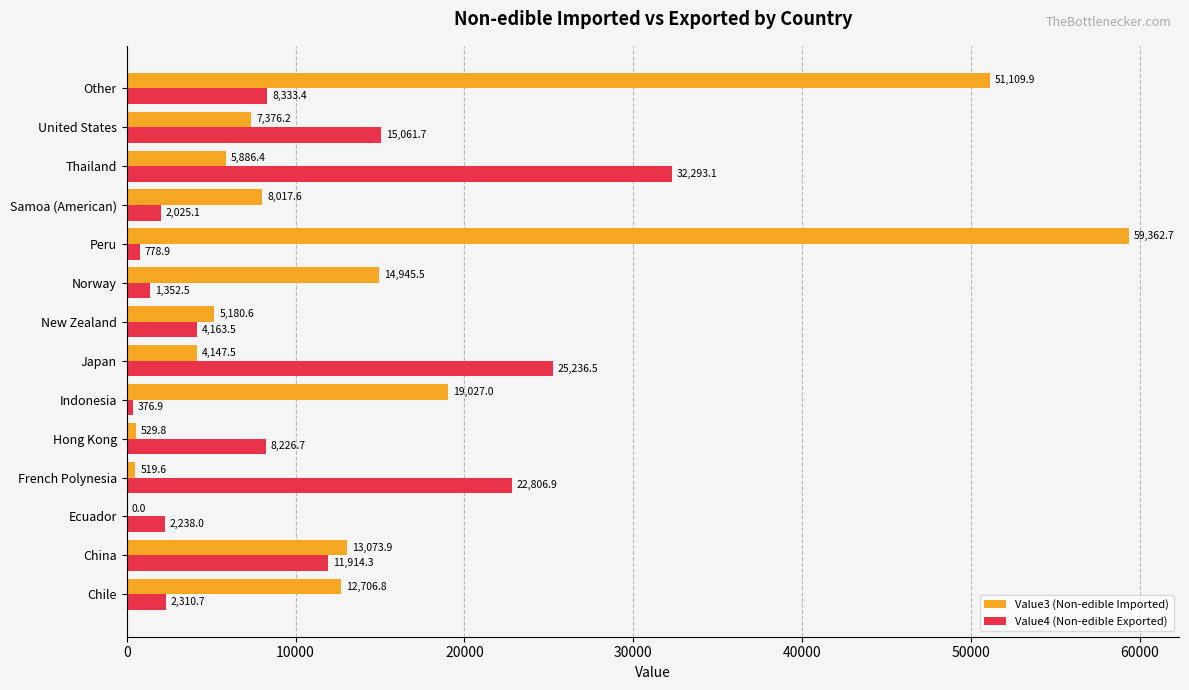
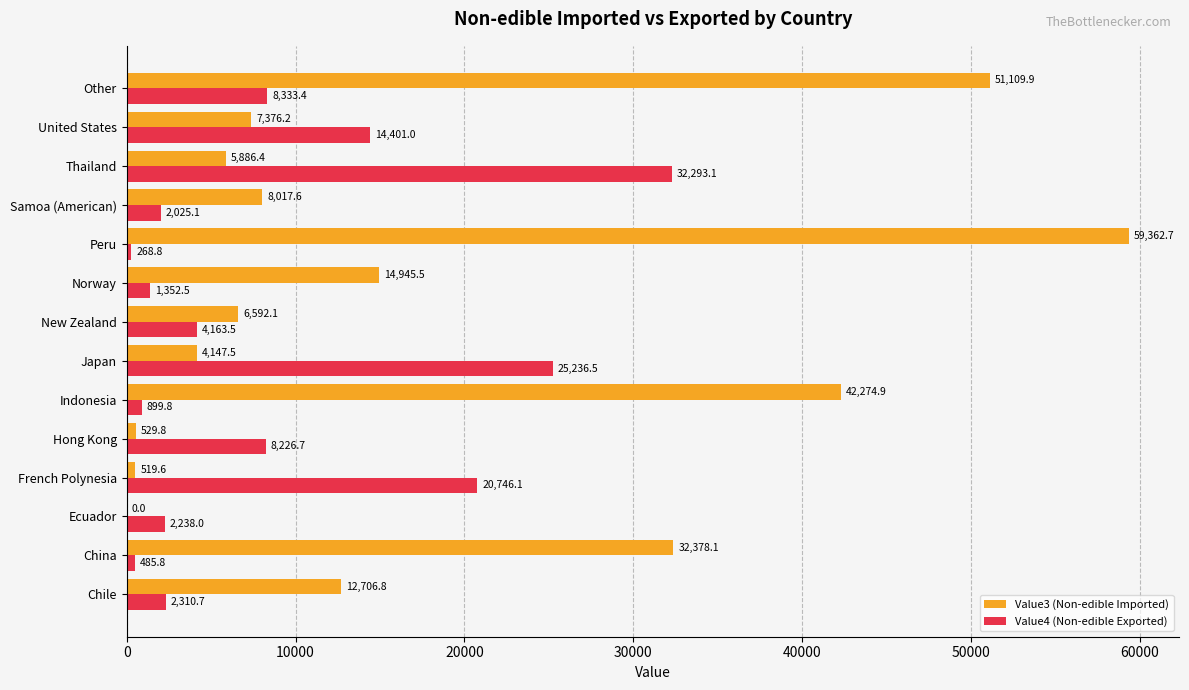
  {
    "Value3 (Non-edible Imported)": {
      "Other": "51,109.9",
      "United States": "7,376.2",
      "Thailand": "5,886.4",
      "Samoa (American)": "8,017.6",
      "Peru": "59,362.7",
      "Norway": "14,945.5",
-     "New Zealand": "5,180.6",
+     "New Zealand": "6,592.1",
      "Japan": "4,147.5",
-     "Indonesia": "19,027.0",
+     "Indonesia": "42,274.9",
      "Hong Kong": "529.8",
      "French Polynesia": "519.6",
      "Ecuador": "0.0",
-     "China": "13,073.9",
+     "China": "32,378.1",
      "Chile": "12,706.8"
    },
    "Value4 (Non-edible Exported)": {
      "Other": "8,333.4",
-     "United States": "15,061.7",
+     "United States": "14,401.0",
      "Thailand": "32,293.1",
      "Samoa (American)": "2,025.1",
-     "Peru": "778.9",
+     "Peru": "268.8",
      "Norway": "1,352.5",
      "New Zealand": "4,163.5",
      "Japan": "25,236.5",
-     "Indonesia": "376.9",
+     "Indonesia": "899.8",
      "Hong Kong": "8,226.7",
-     "French Polynesia": "22,806.9",
+     "French Polynesia": "20,746.1",
      "Ecuador": "2,238.0",
-     "China": "11,914.3",
+     "China": "485.8",
      "Chile": "2,310.7"
    }
  }
